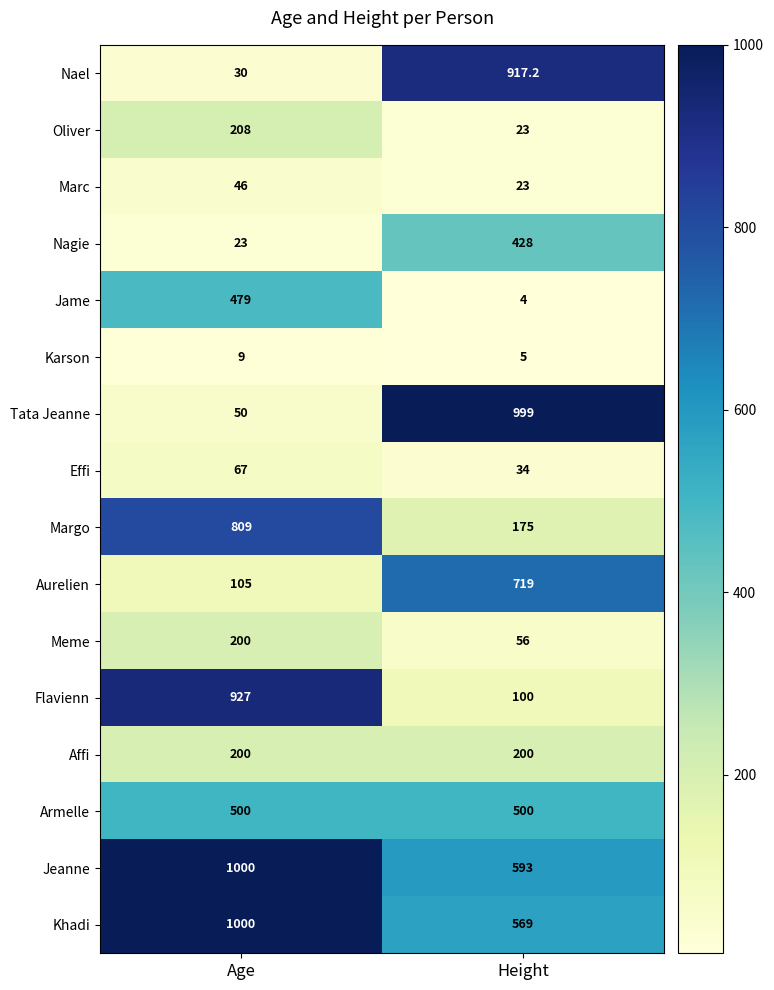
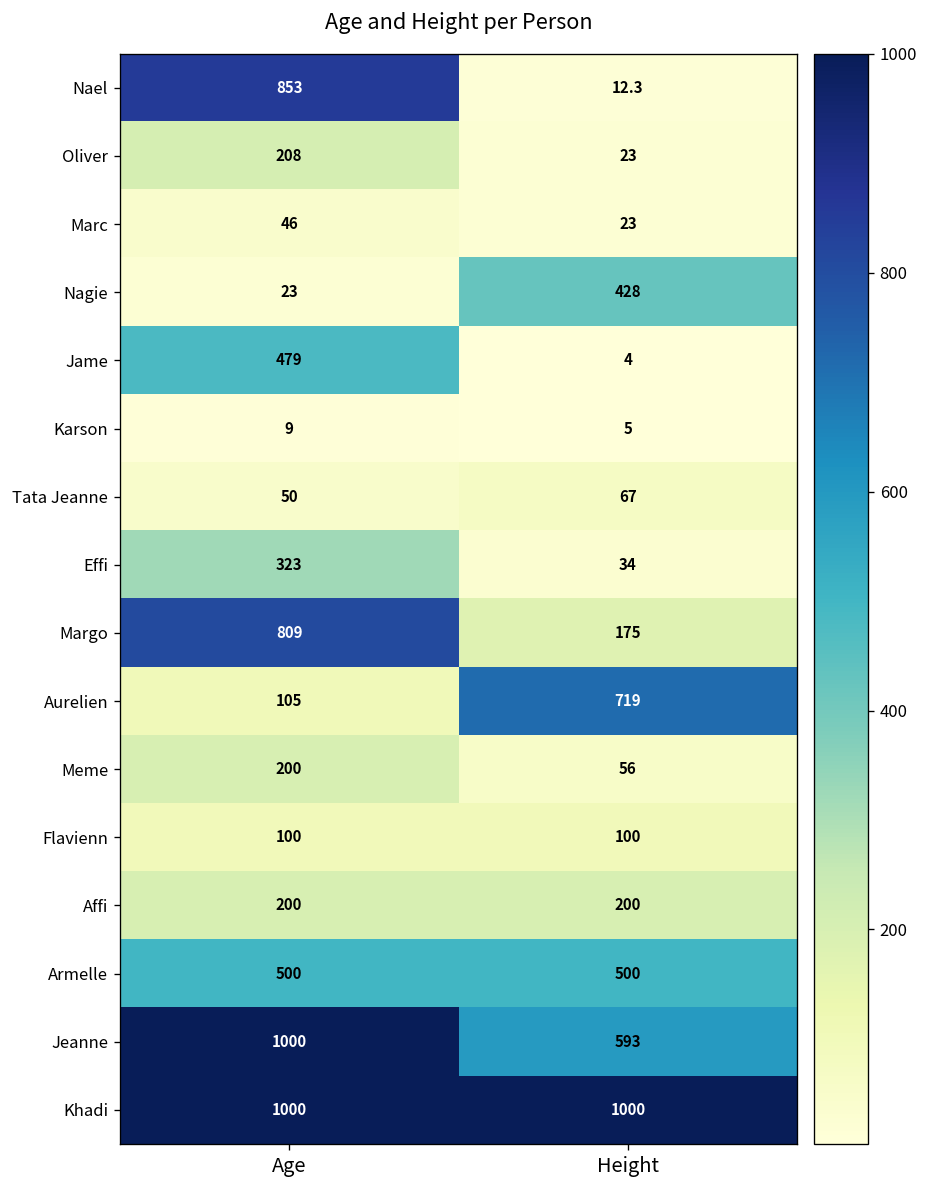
  {
    "Nael": {
-     "Age": 30,
-     "Height": 917.2
+     "Age": 853,
+     "Height": 12.3
    },
    "Oliver": {
      "Age": 208,
      "Height": 23
    },
    "Marc": {
      "Age": 46,
      "Height": 23
    },
    "Nagie": {
      "Age": 23,
      "Height": 428
    },
    "Jame": {
      "Age": 479,
      "Height": 4
    },
    "Karson": {
      "Age": 9,
      "Height": 5
    },
    "Tata Jeanne": {
      "Age": 50,
-     "Height": 999
+     "Height": 67
    },
    "Effi": {
-     "Age": 67,
+     "Age": 323,
      "Height": 34
    },
    "Margo": {
      "Age": 809,
      "Height": 175
    },
    "Aurelien": {
      "Age": 105,
      "Height": 719
    },
    "Meme": {
      "Age": 200,
      "Height": 56
    },
    "Flavienn": {
-     "Age": 927,
+     "Age": 100,
      "Height": 100
    },
    "Affi": {
      "Age": 200,
      "Height": 200
    },
    "Armelle": {
      "Age": 500,
      "Height": 500
    },
    "Jeanne": {
      "Age": 1000,
      "Height": 593
    },
    "Khadi": {
      "Age": 1000,
-     "Height": 569
+     "Height": 1000
    }
  }
